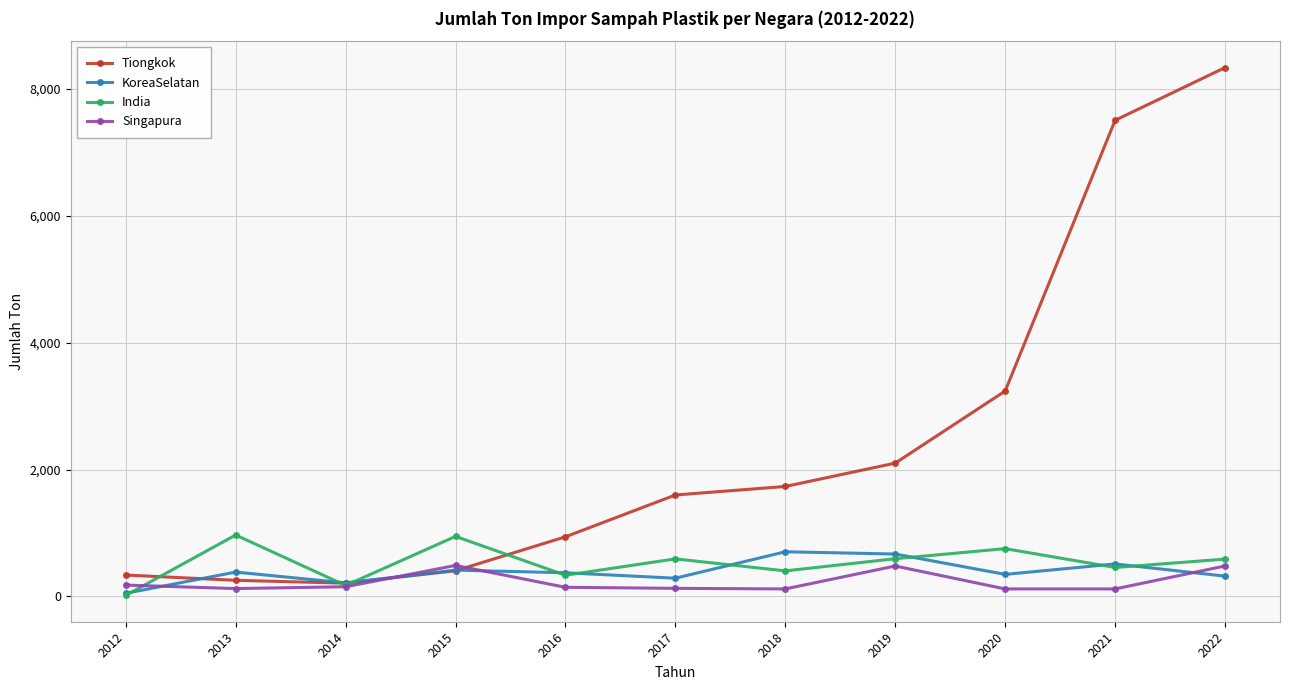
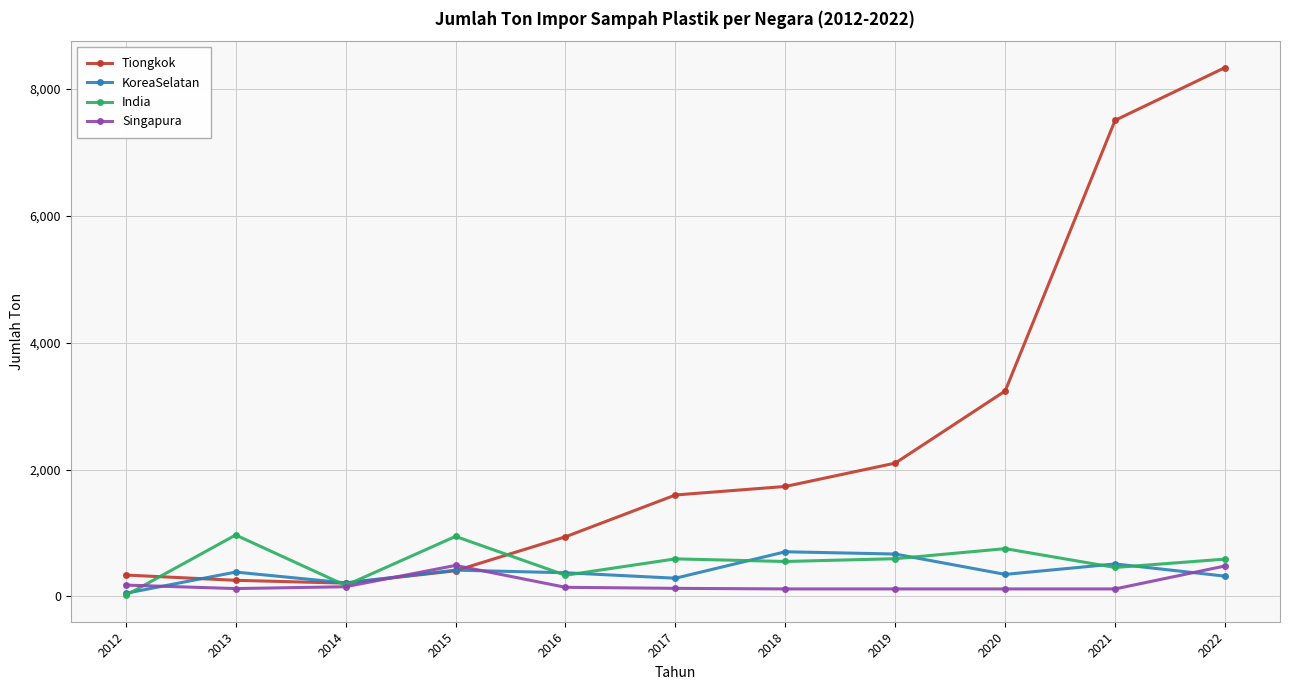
  {
    "Tiongkok": {
      "2012": "300",
      "2013": "300",
      "2016": "900",
      "2017": "1,600",
      "2018": "1,700",
      "2019": "2,100",
      "2020": "3,200",
      "2021": "7,500",
      "2022": "8,300"
    },
    "KoreaSelatan": {
      "2013": "400",
      "2017": "300",
      "2018": "700",
      "2019": "700",
      "2020": "300",
      "2021": "500",
      "2022": "300"
    },
    "India": {
      "2013": "1,000",
      "2015": "900",
      "2017": "600",
-     "2018": "400",
+     "2018": "600",
      "2019": "600",
      "2020": "800",
      "2021": "500",
      "2022": "600"
    },
    "Singapura": {
      "2012": "200",
      "2013": "100",
      "2015": "500",
      "2016": "100",
      "2017": "100",
      "2018": "100",
-     "2019": "500",
+     "2019": "100",
      "2020": "100",
      "2021": "100",
      "2022": "500"
    }
  }
